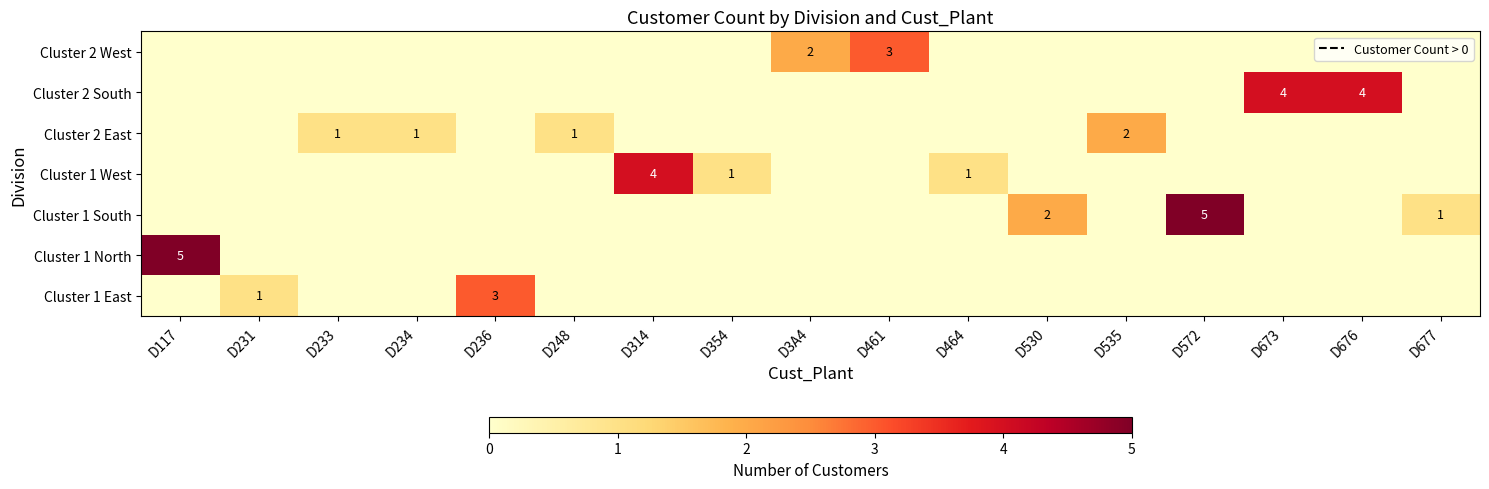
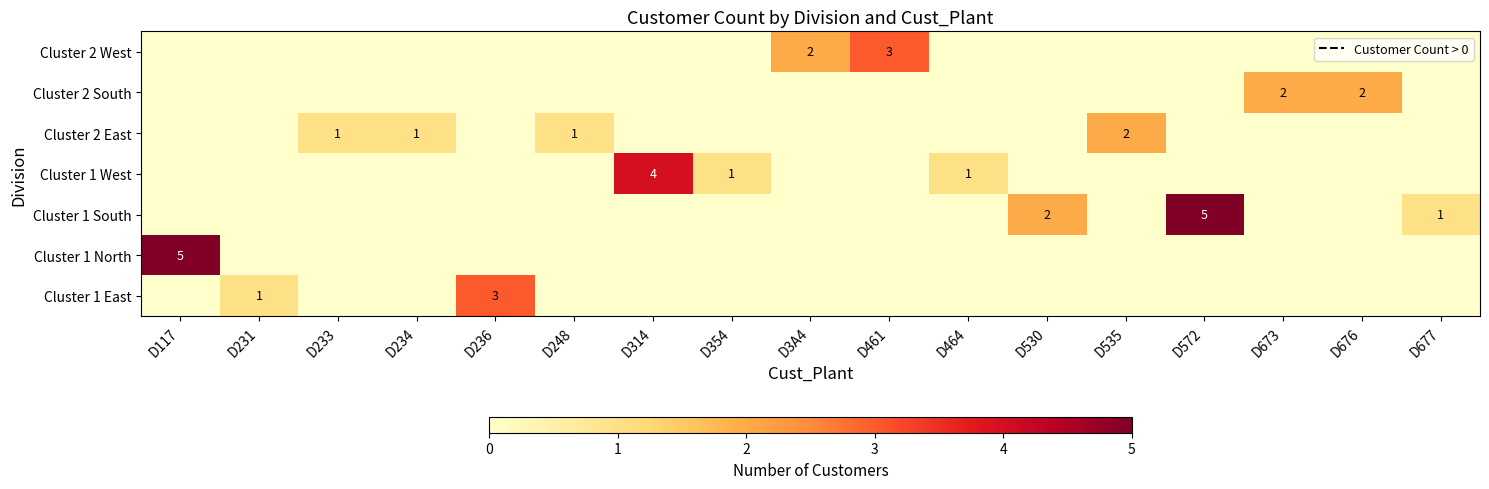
  {
    "Cluster 2 West": {
      "D3A4": 2,
      "D461": 3
    },
    "Cluster 2 South": {
-     "D673": 4,
-     "D676": 4
+     "D673": 2,
+     "D676": 2
    },
    "Cluster 2 East": {
      "D233": 1,
      "D234": 1,
      "D248": 1,
      "D535": 2
    },
    "Cluster 1 West": {
      "D314": 4,
      "D354": 1,
      "D464": 1
    },
    "Cluster 1 South": {
      "D530": 2,
      "D572": 5,
      "D677": 1
    },
    "Cluster 1 North": {
      "D117": 5
    },
    "Cluster 1 East": {
      "D231": 1,
      "D236": 3
    }
  }
